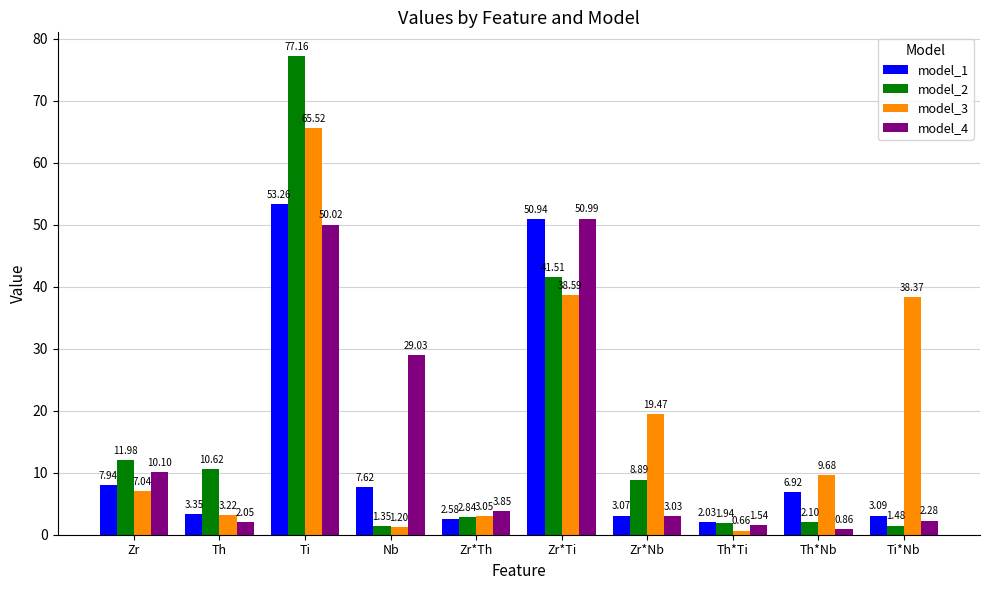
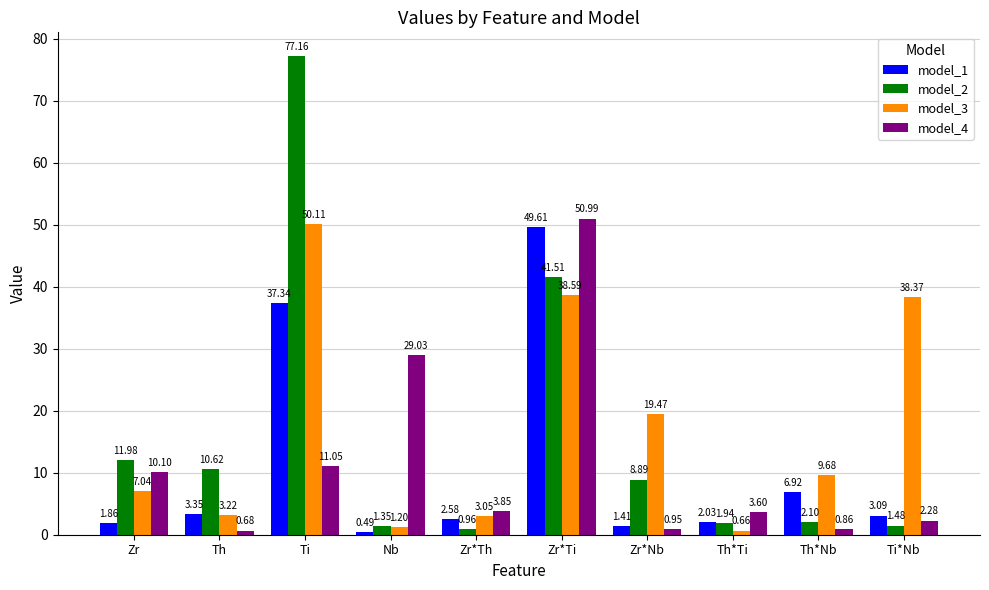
  {
    "model_1": {
-     "Zr": 7.94,
+     "Zr": 1.86,
      "Th": 3.35,
-     "Ti": 53.26,
-     "Nb": 7.62,
+     "Ti": 37.34,
+     "Nb": 0.49,
      "Zr*Th": 2.58,
-     "Zr*Ti": 50.94,
-     "Zr*Nb": 3.07,
+     "Zr*Ti": 49.61,
+     "Zr*Nb": 1.41,
      "Th*Ti": 2.03,
      "Th*Nb": 6.92,
      "Ti*Nb": 3.09
    },
    "model_2": {
      "Zr": 11.98,
      "Th": 10.62,
      "Ti": 77.16,
      "Nb": 1.35,
-     "Zr*Th": 2.84,
+     "Zr*Th": 0.96,
      "Zr*Ti": 41.51,
      "Zr*Nb": 8.89,
      "Th*Ti": 1.94,
      "Th*Nb": 2.10,
      "Ti*Nb": 1.48
    },
    "model_3": {
      "Zr": 7.04,
      "Th": 3.22,
-     "Ti": 65.52,
+     "Ti": 50.11,
      "Nb": 1.20,
      "Zr*Th": 3.05,
      "Zr*Ti": 38.59,
      "Zr*Nb": 19.47,
      "Th*Ti": 0.66,
      "Th*Nb": 9.68,
      "Ti*Nb": 38.37
    },
    "model_4": {
      "Zr": 10.10,
-     "Th": 2.05,
-     "Ti": 50.02,
+     "Th": 0.68,
+     "Ti": 11.05,
      "Nb": 29.03,
      "Zr*Th": 3.85,
      "Zr*Ti": 50.99,
-     "Zr*Nb": 3.03,
-     "Th*Ti": 1.54,
+     "Zr*Nb": 0.95,
+     "Th*Ti": 3.60,
      "Th*Nb": 0.86,
      "Ti*Nb": 2.28
    }
  }
